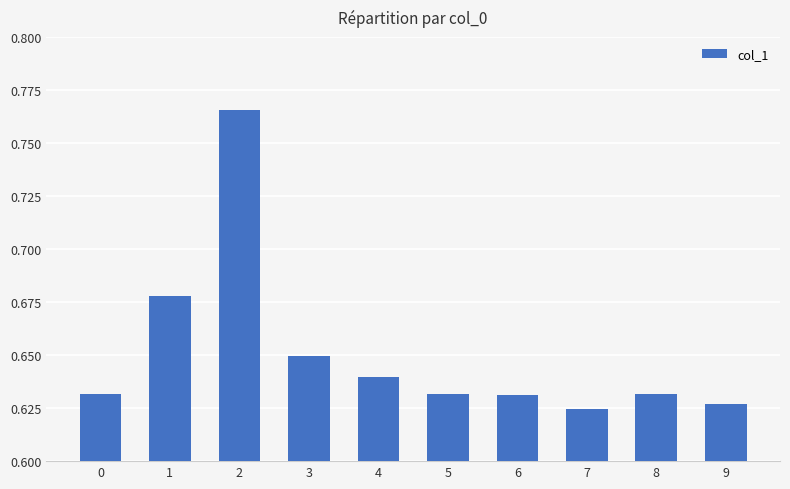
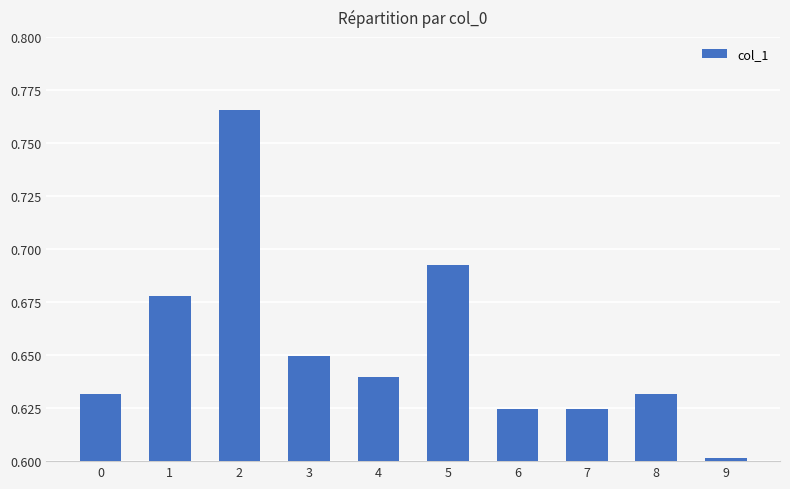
  {
    "0": 0.632,
    "1": 0.678,
    "2": 0.766,
    "3": 0.649,
    "4": 0.640,
-   "5": 0.632,
-   "6": 0.631,
+   "5": 0.692,
+   "6": 0.624,
    "7": 0.625,
    "8": 0.631,
-   "9": 0.627
+   "9": 0.601
  }
